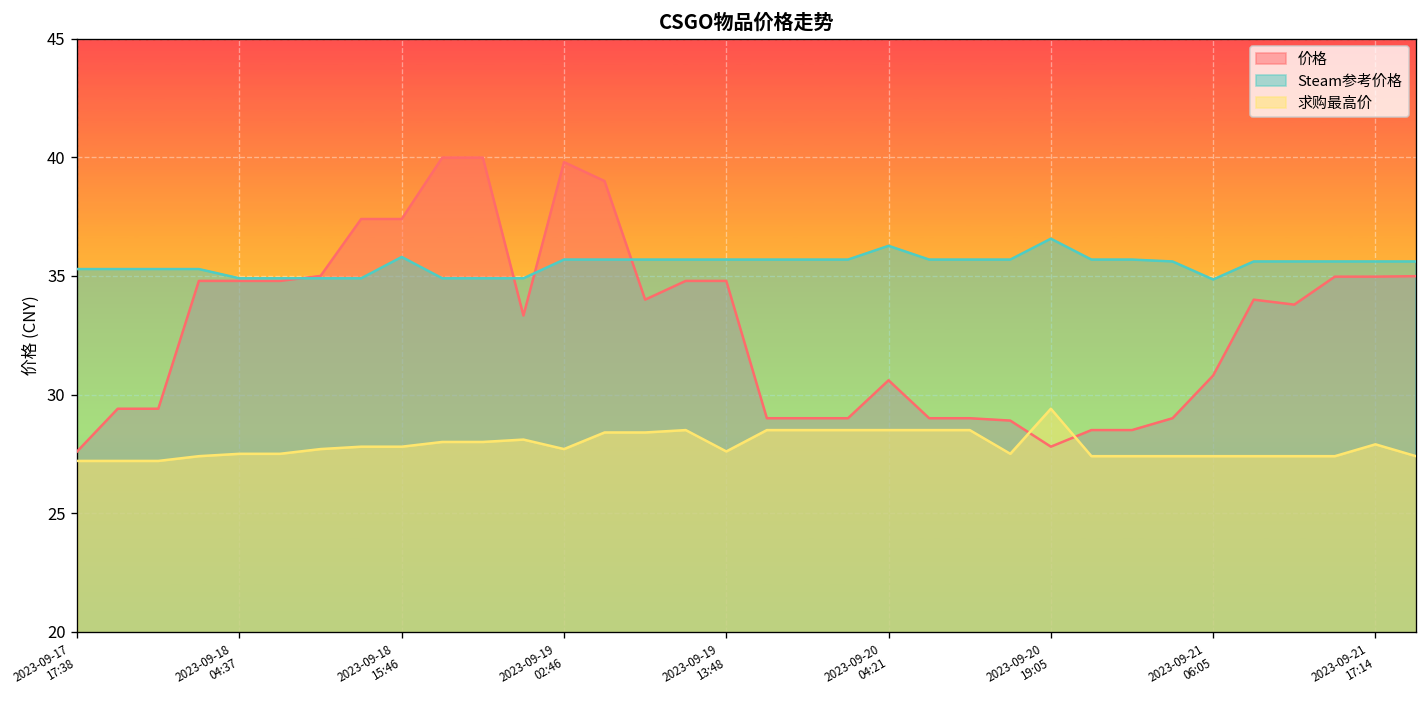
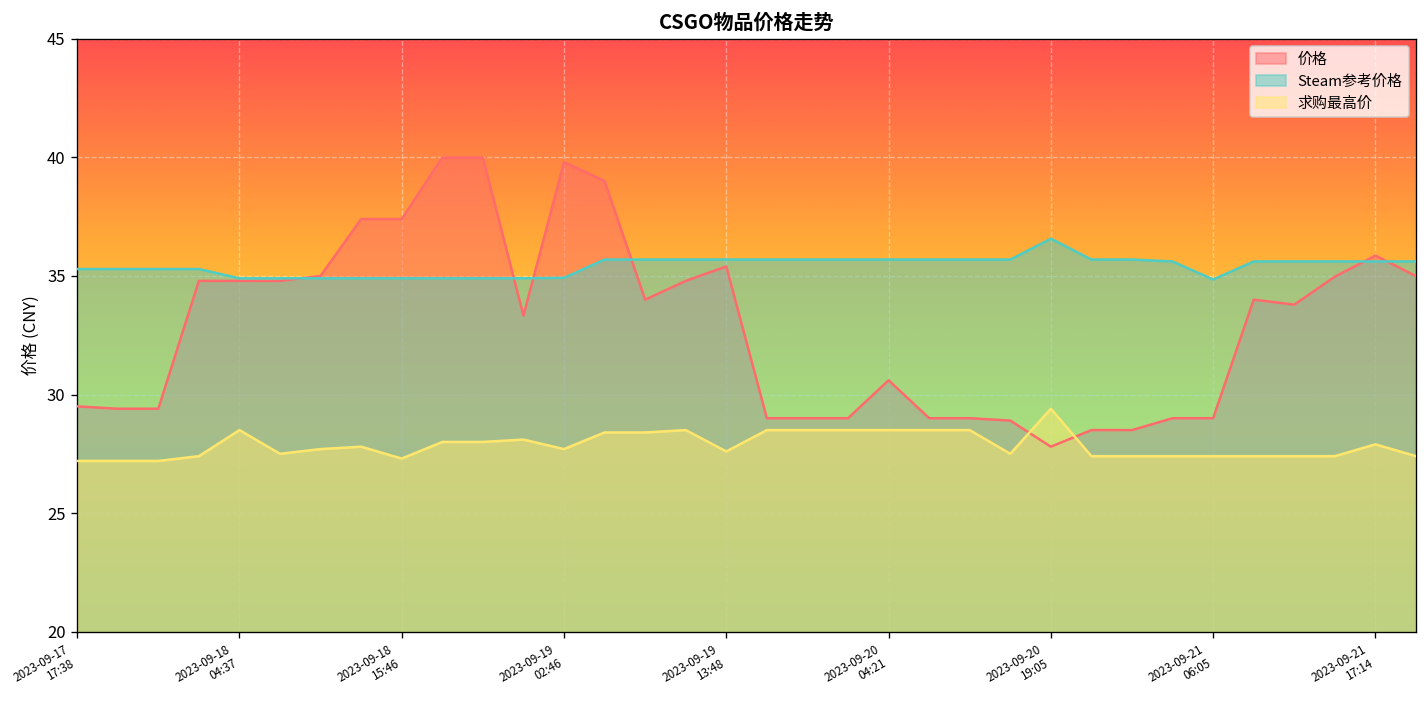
  {
    "价格": {
-     "2023-09-17 17:38": 27.6,
+     "2023-09-17 17:38": 29.5,
      "2023-09-18 15:46": 37.4,
      "2023-09-19 02:46": 39.8,
-     "2023-09-19 13:48": 34.8,
+     "2023-09-19 13:48": 35.4,
      "2023-09-20 04:21": 30.6,
      "2023-09-20 19:05": 27.8,
-     "2023-09-21 06:05": 30.8,
-     "2023-09-21 17:14": 35.0
+     "2023-09-21 06:05": 29.0,
+     "2023-09-21 17:14": 35.9
    },
    "Steam参考价格": {
      "2023-09-17 17:38": 35.3,
-     "2023-09-18 15:46": 35.8,
-     "2023-09-19 02:46": 35.7,
+     "2023-09-18 15:46": 34.9,
+     "2023-09-19 02:46": 34.9,
      "2023-09-19 13:48": 35.7,
-     "2023-09-20 04:21": 36.3,
+     "2023-09-20 04:21": 35.7,
      "2023-09-20 19:05": 36.6,
      "2023-09-21 06:05": 34.9,
      "2023-09-21 17:14": 35.6
    },
    "求购最高价": {
      "2023-09-17 17:38": 27.2,
-     "2023-09-18 04:37": 27.5,
-     "2023-09-18 15:46": 27.8,
+     "2023-09-18 04:37": 28.5,
+     "2023-09-18 15:46": 27.3,
      "2023-09-19 02:46": 27.7,
      "2023-09-19 13:48": 27.6,
      "2023-09-20 04:21": 28.5,
      "2023-09-20 19:05": 29.4,
      "2023-09-21 06:05": 27.4,
      "2023-09-21 17:14": 27.9
    }
  }
